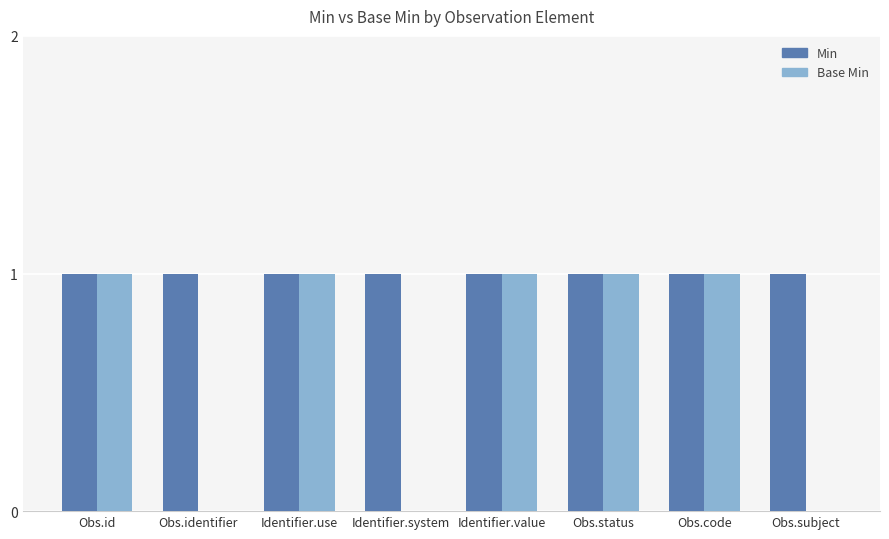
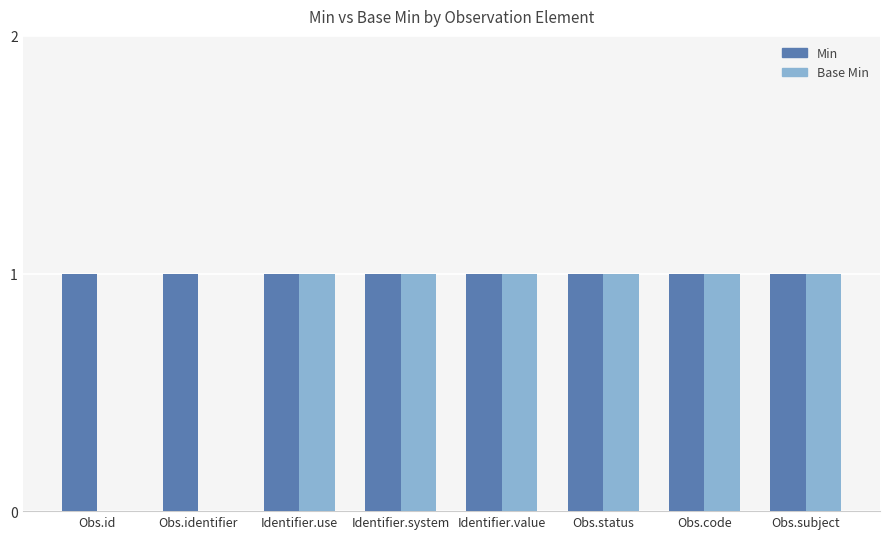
  {
    "Min": {
      "Obs.id": 1,
      "Obs.identifier": 1,
      "Identifier.use": 1,
      "Identifier.system": 1,
      "Identifier.value": 1,
      "Obs.status": 1,
      "Obs.code": 1,
      "Obs.subject": 1
    },
    "Base Min": {
-     "Obs.id": 1,
+     "Obs.id": 0,
      "Obs.identifier": 0,
      "Identifier.use": 1,
-     "Identifier.system": 0,
+     "Identifier.system": 1,
      "Identifier.value": 1,
      "Obs.status": 1,
      "Obs.code": 1,
-     "Obs.subject": 0
+     "Obs.subject": 1
    }
  }
